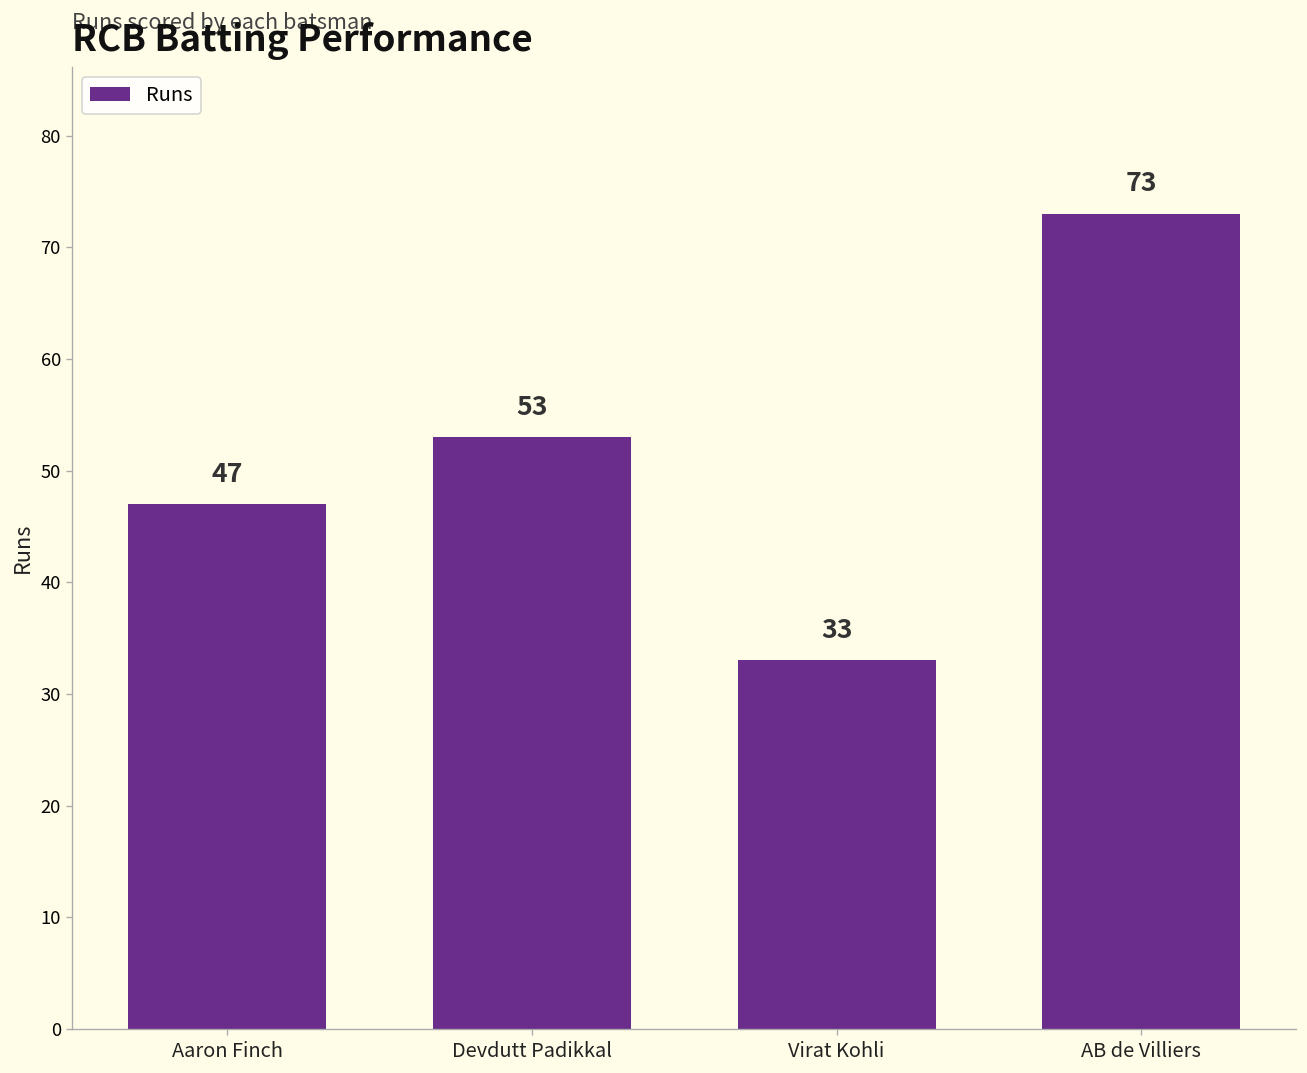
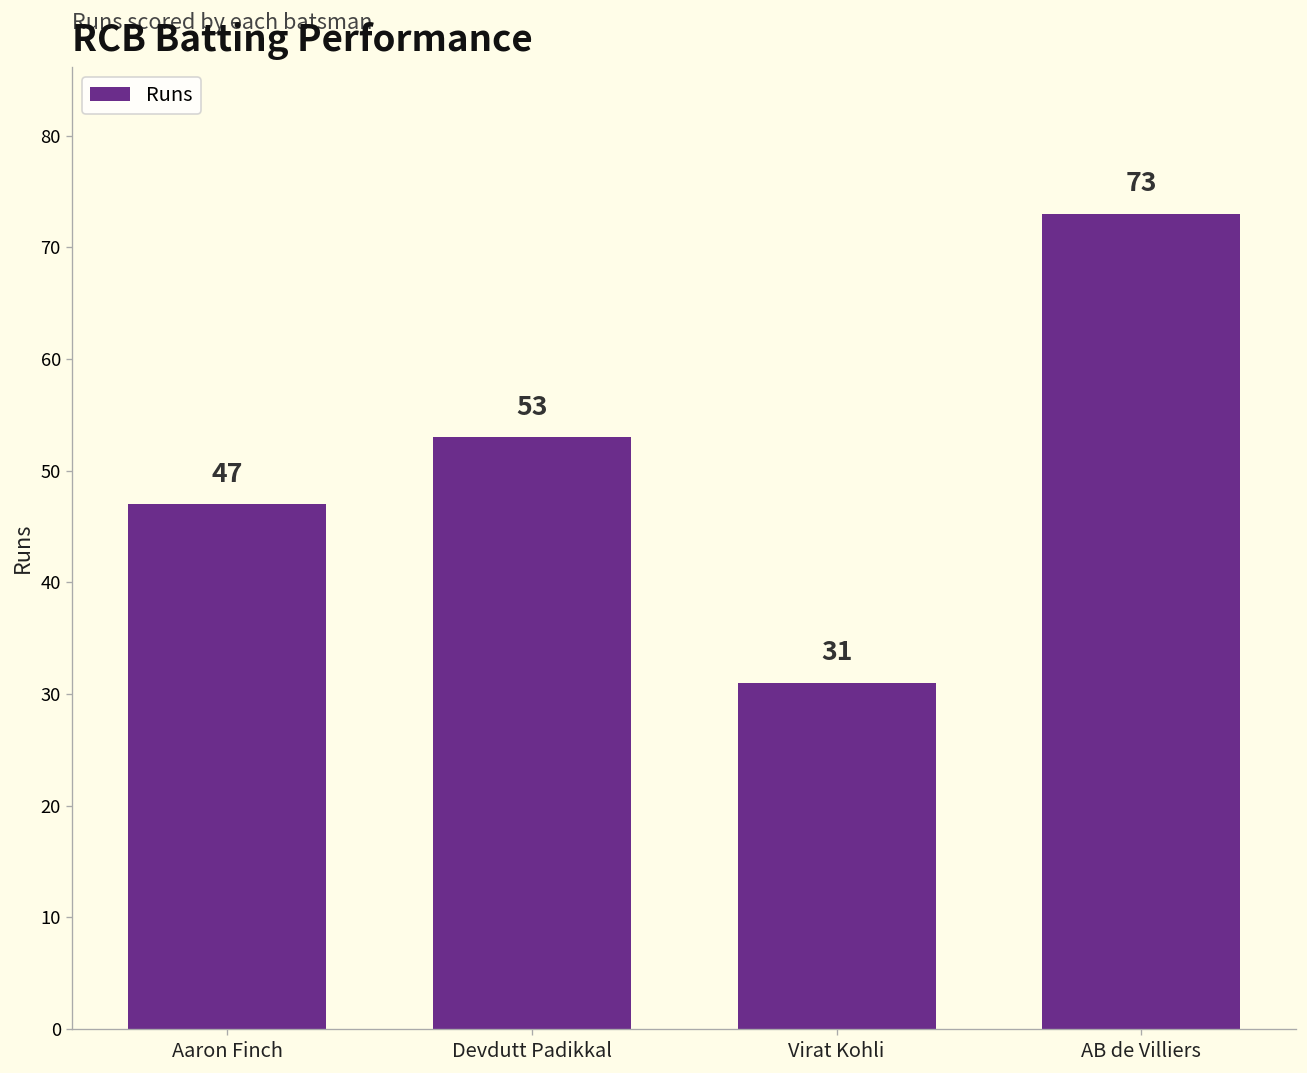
  {
    "Aaron Finch": 47,
    "Devdutt Padikkal": 53,
-   "Virat Kohli": 33,
+   "Virat Kohli": 31,
    "AB de Villiers": 73
  }
